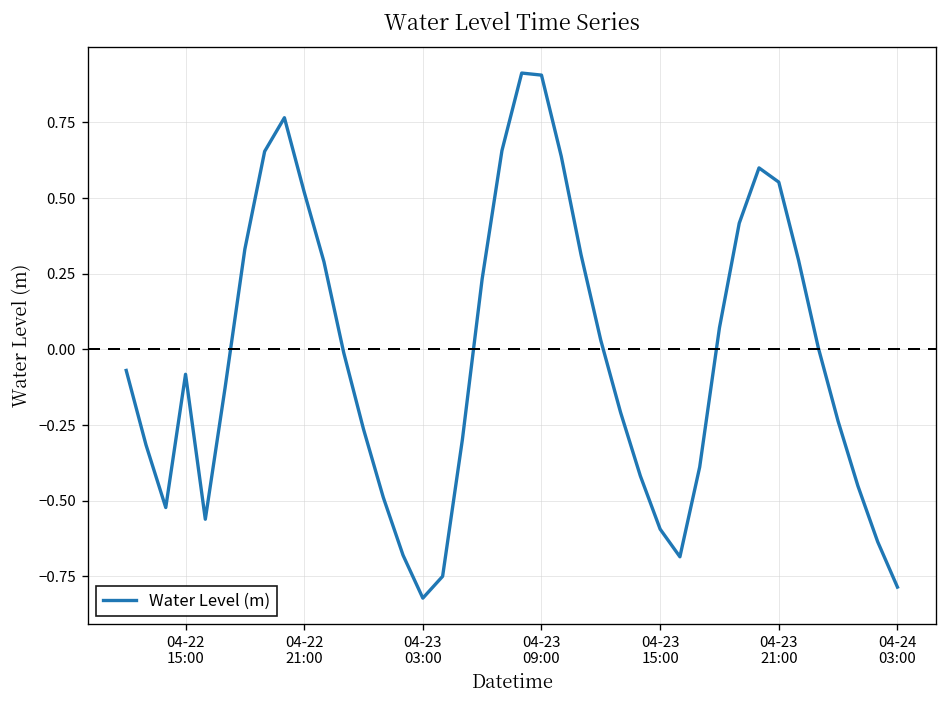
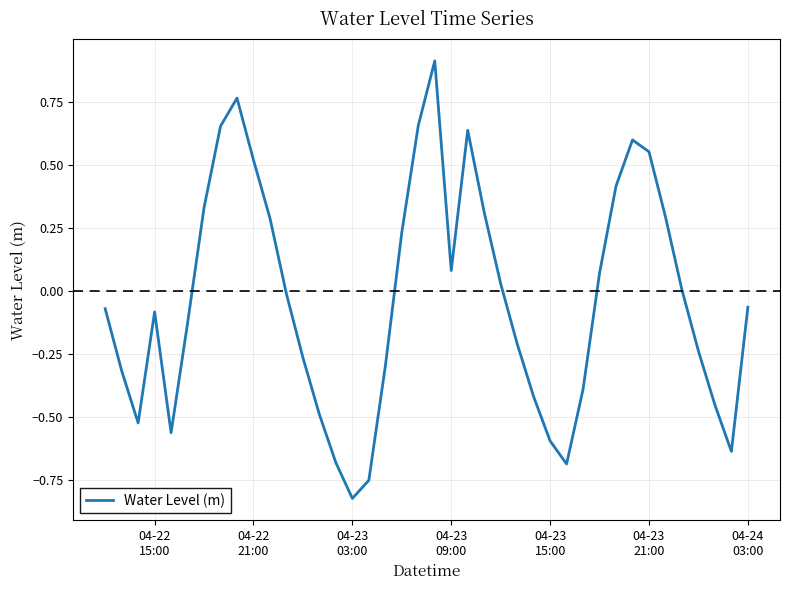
  {
    "04-22 15:00": -0.08,
    "04-22 21:00": 0.52,
    "04-23 03:00": -0.82,
-   "04-23 09:00": 0.91,
+   "04-23 09:00": 0.08,
    "04-23 15:00": -0.59,
    "04-23 21:00": 0.55,
-   "04-24 03:00": -0.79
+   "04-24 03:00": -0.06
  }
